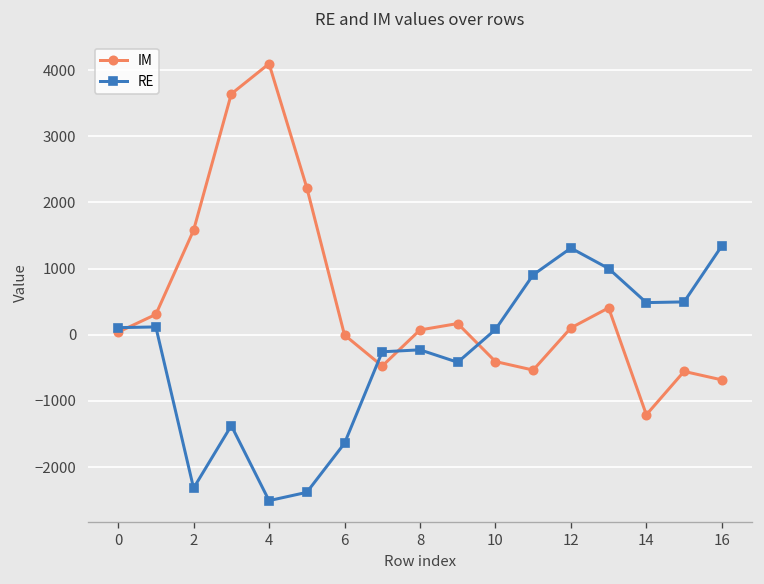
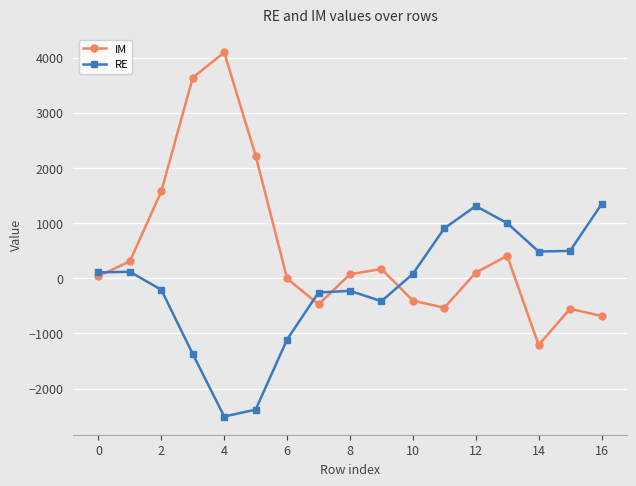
  {
    "IM": {
      "0": 0,
      "2": 1600,
      "4": 4100,
      "6": 0,
      "8": 100,
      "10": -400,
      "12": 100,
      "14": -1200,
      "16": -700
    },
    "RE": {
      "0": 100,
-     "2": -2300,
+     "2": -200,
      "4": -2500,
-     "6": -1600,
+     "6": -1100,
      "8": -200,
      "10": 100,
      "12": 1300,
      "14": 500,
      "16": 1300
    }
  }
